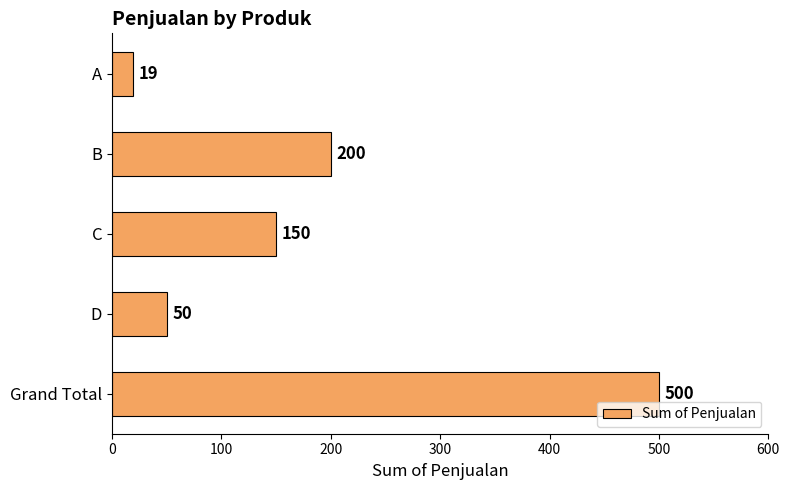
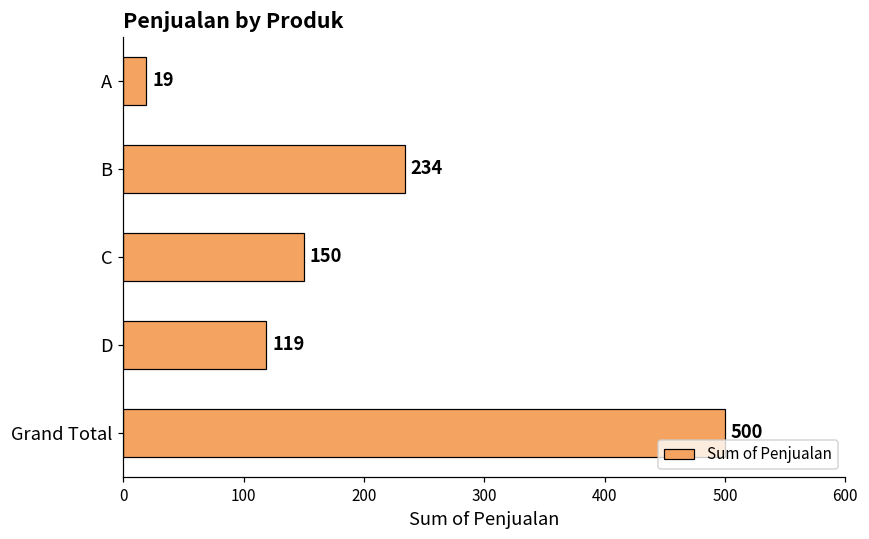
  {
    "A": 19,
-   "B": 200,
+   "B": 234,
    "C": 150,
-   "D": 50
+   "D": 119
  }
